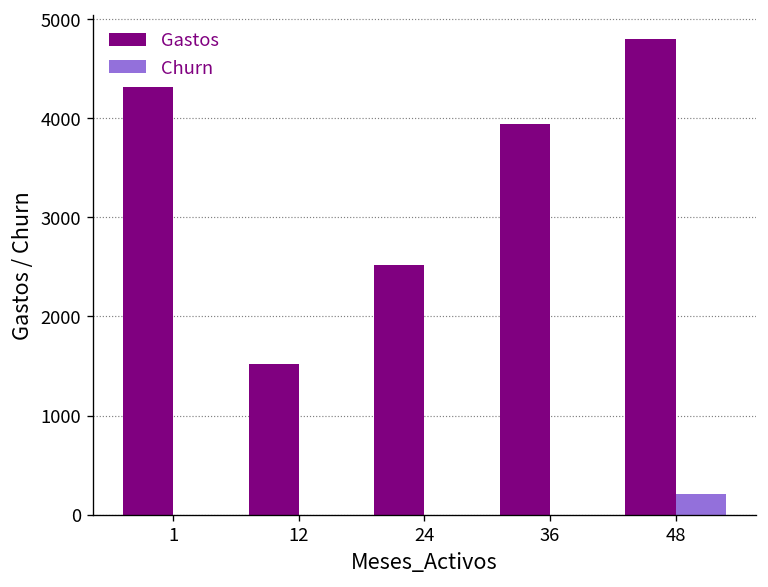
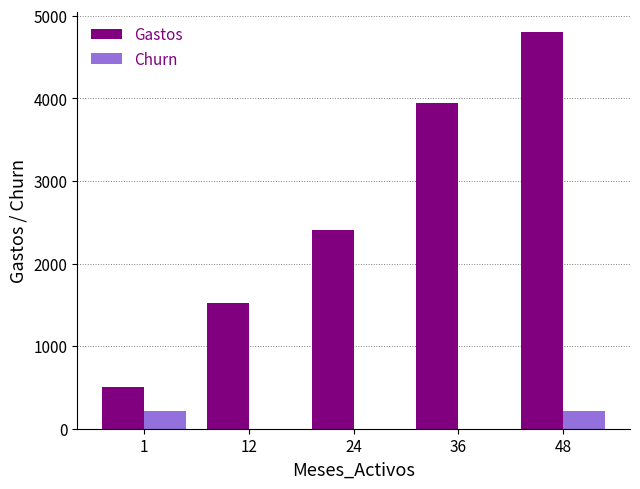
  {
    "Gastos": {
-     "1": 4300,
+     "1": 500,
      "12": 1500,
-     "24": 2500,
+     "24": 2400,
      "36": 3900,
      "48": 4800
    },
    "Churn": {
-     "1": 0,
+     "1": 200,
      "12": 0,
      "24": 0,
      "36": 0,
      "48": 200
    }
  }
